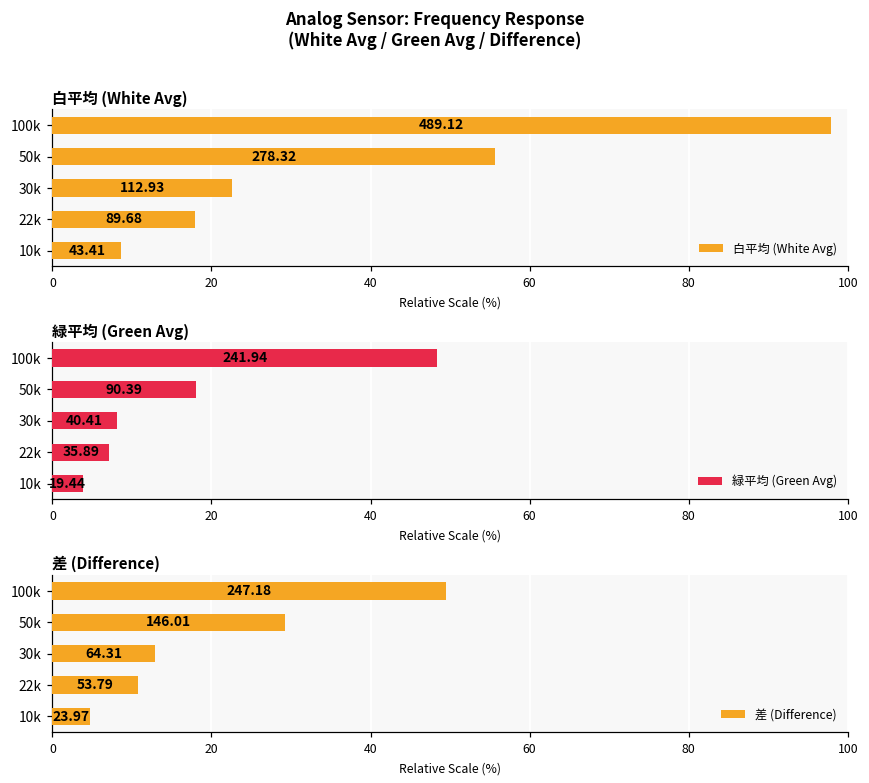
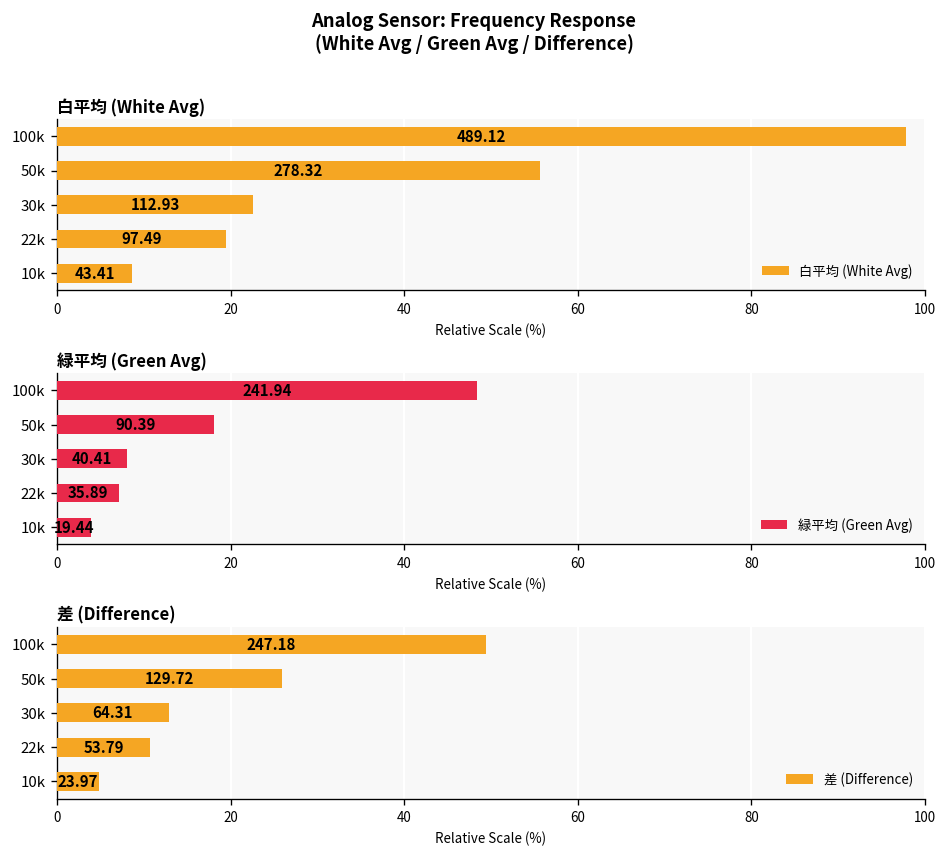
  {
    "白平均 (White Avg)": {
-     "22k": 89.68
+     "22k": 97.49
    },
    "差 (Difference)": {
-     "50k": 146.01
+     "50k": 129.72
    }
  }
